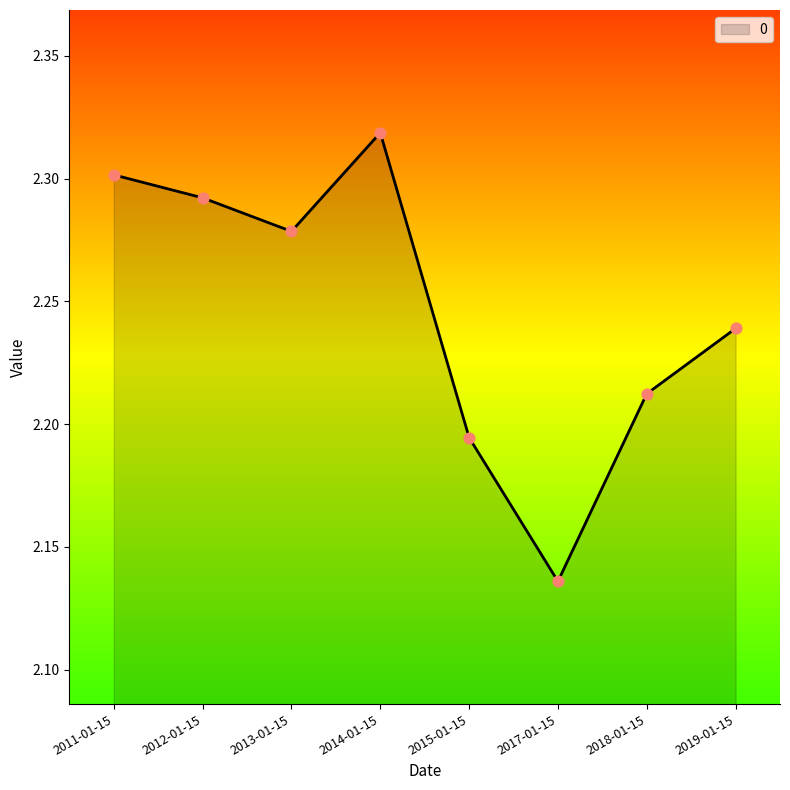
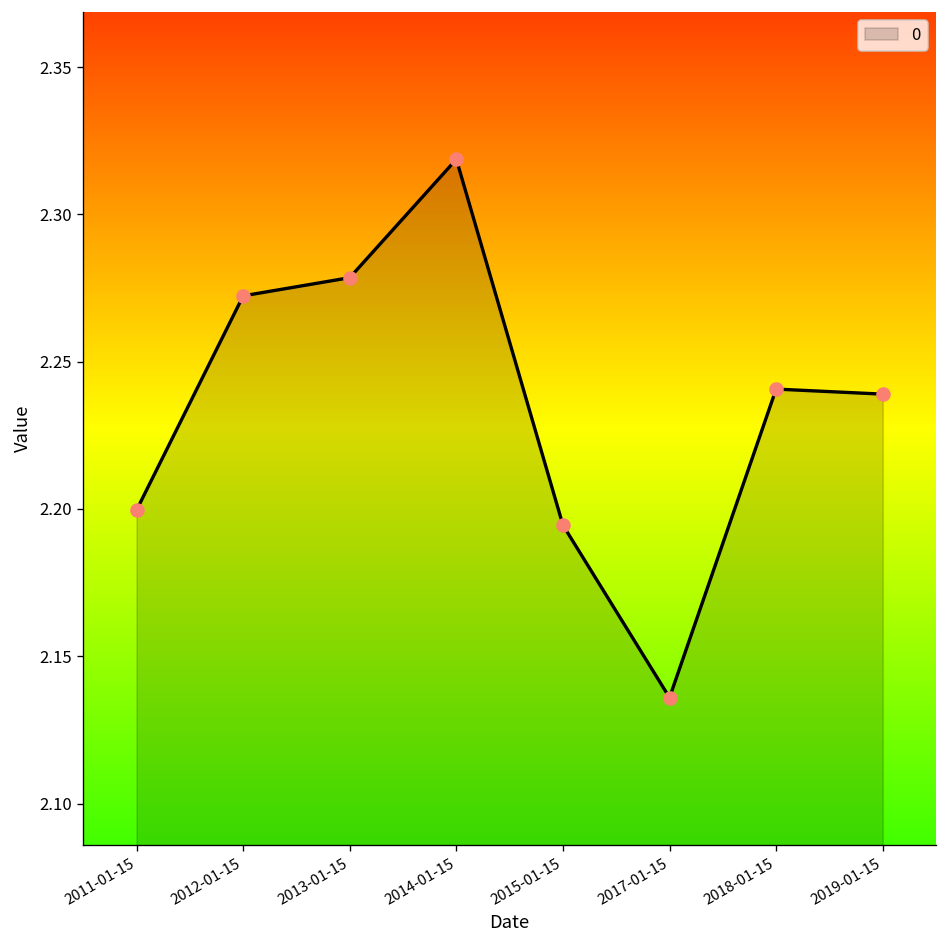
  {
-   "2011-01-15": 2.302,
-   "2012-01-15": 2.292,
+   "2011-01-15": 2.200,
+   "2012-01-15": 2.272,
    "2013-01-15": 2.279,
    "2014-01-15": 2.319,
    "2015-01-15": 2.195,
    "2017-01-15": 2.136,
-   "2018-01-15": 2.212,
+   "2018-01-15": 2.241,
    "2019-01-15": 2.239
  }
